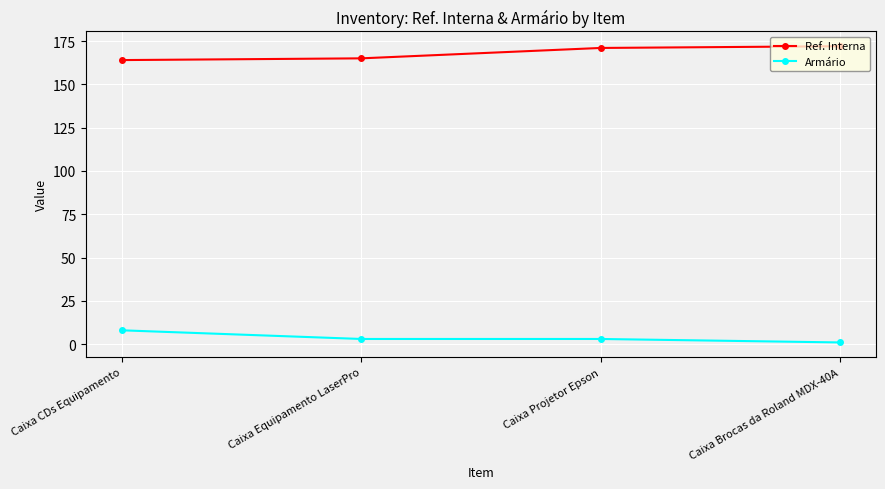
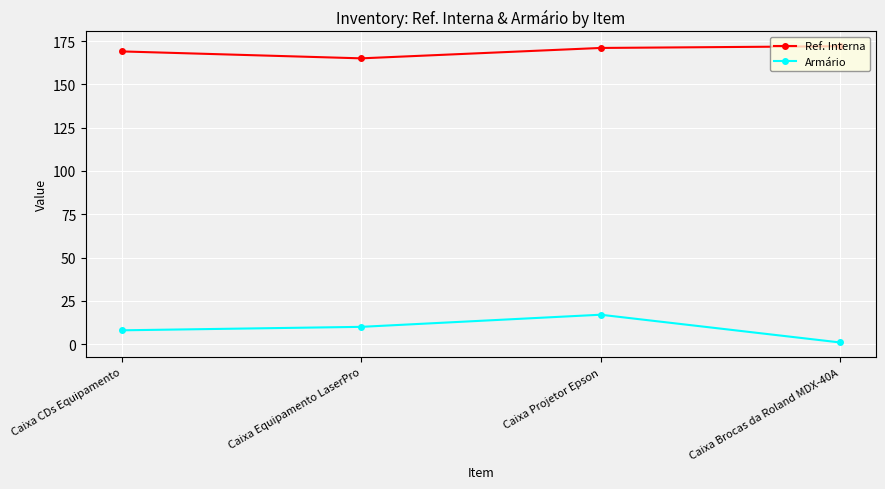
  {
    "Ref. Interna": {
-     "Caixa CDs Equipamento": 164,
+     "Caixa CDs Equipamento": 169,
      "Caixa Equipamento LaserPro": 165,
      "Caixa Projetor Epson": 171
    },
    "Armário": {
      "Caixa CDs Equipamento": 8,
-     "Caixa Equipamento LaserPro": 3,
-     "Caixa Projetor Epson": 3,
+     "Caixa Equipamento LaserPro": 10,
+     "Caixa Projetor Epson": 17,
      "Caixa Brocas da Roland MDX-40A": 1
    }
  }
